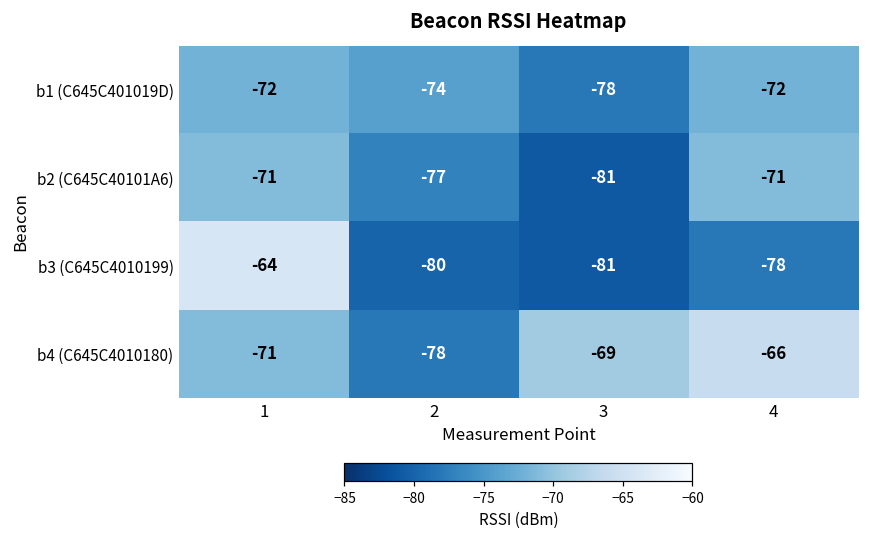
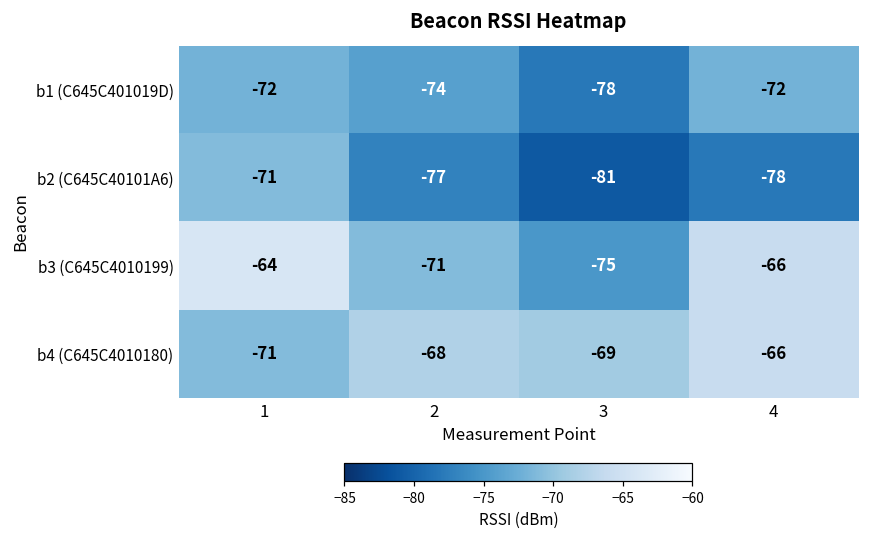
  {
    "b1 (C645C401019D)": {
      "1": -72,
      "2": -74,
      "3": -78,
      "4": -72
    },
    "b2 (C645C40101A6)": {
      "1": -71,
      "2": -77,
      "3": -81,
-     "4": -71
+     "4": -78
    },
    "b3 (C645C4010199)": {
      "1": -64,
-     "2": -80,
-     "3": -81,
-     "4": -78
+     "2": -71,
+     "3": -75,
+     "4": -66
    },
    "b4 (C645C4010180)": {
      "1": -71,
-     "2": -78,
+     "2": -68,
      "3": -69,
      "4": -66
    }
  }
